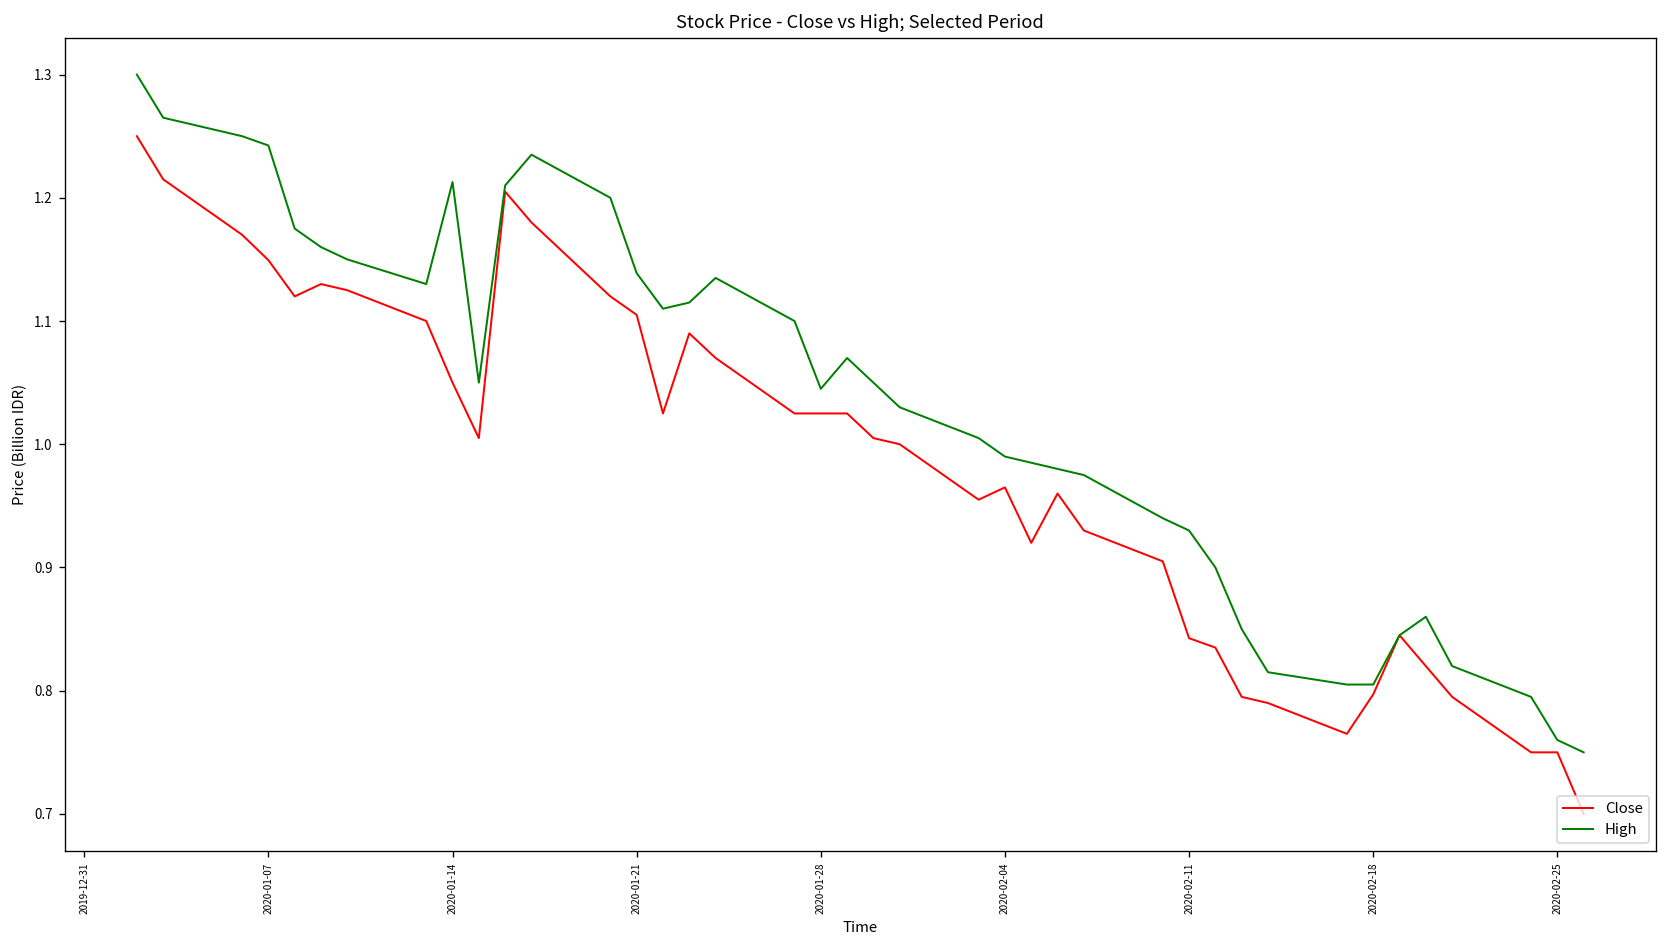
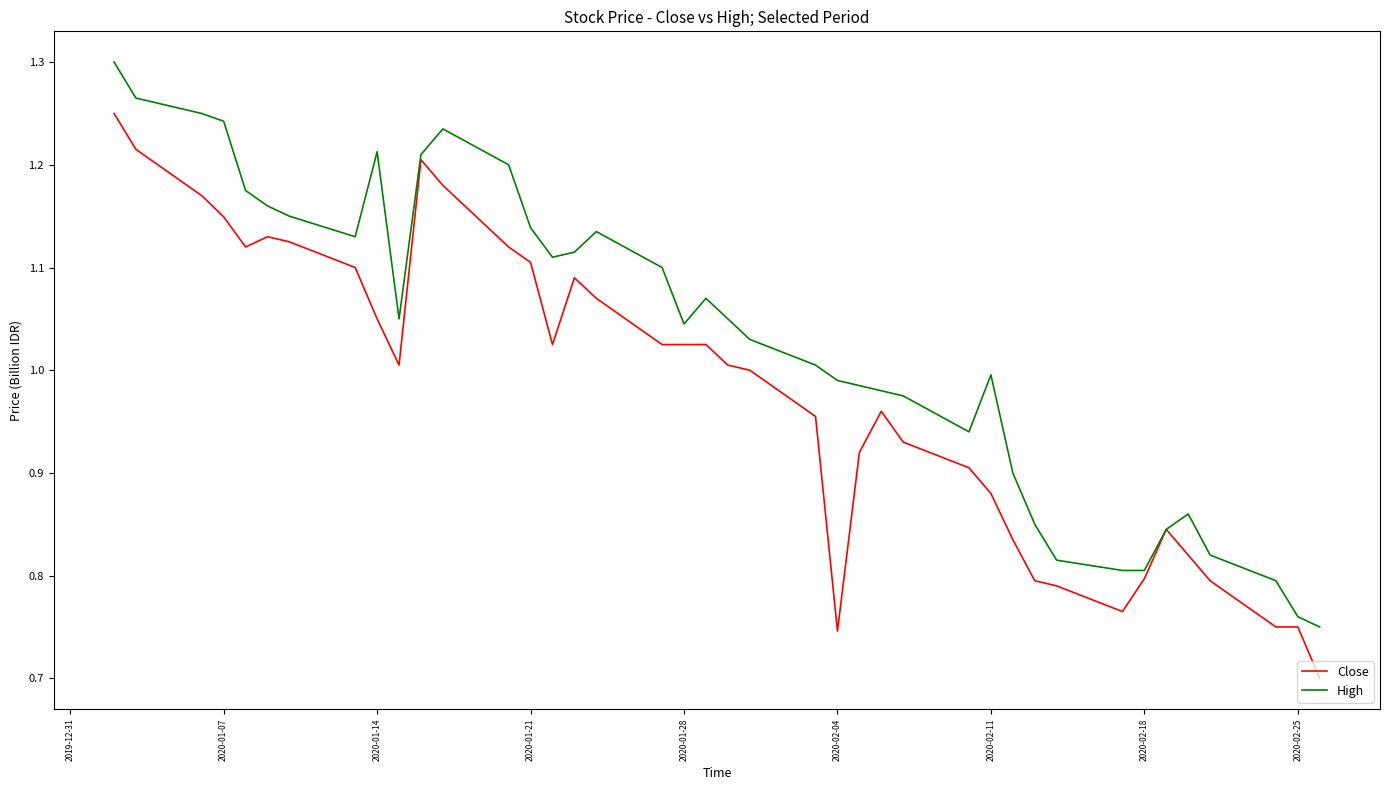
  {
    "Close": {
      "2020-01-07": 1.149,
      "2020-01-14": 1.050,
      "2020-01-21": 1.105,
      "2020-01-28": 1.025,
-     "2020-02-04": 0.965,
-     "2020-02-11": 0.843,
+     "2020-02-04": 0.746,
+     "2020-02-11": 0.880,
      "2020-02-18": 0.797,
      "2020-02-25": 0.750
    },
    "High": {
      "2020-01-07": 1.242,
      "2020-01-14": 1.213,
      "2020-01-21": 1.139,
      "2020-01-28": 1.045,
      "2020-02-04": 0.990,
-     "2020-02-11": 0.930,
+     "2020-02-11": 0.995,
      "2020-02-18": 0.805,
      "2020-02-25": 0.760
    }
  }
